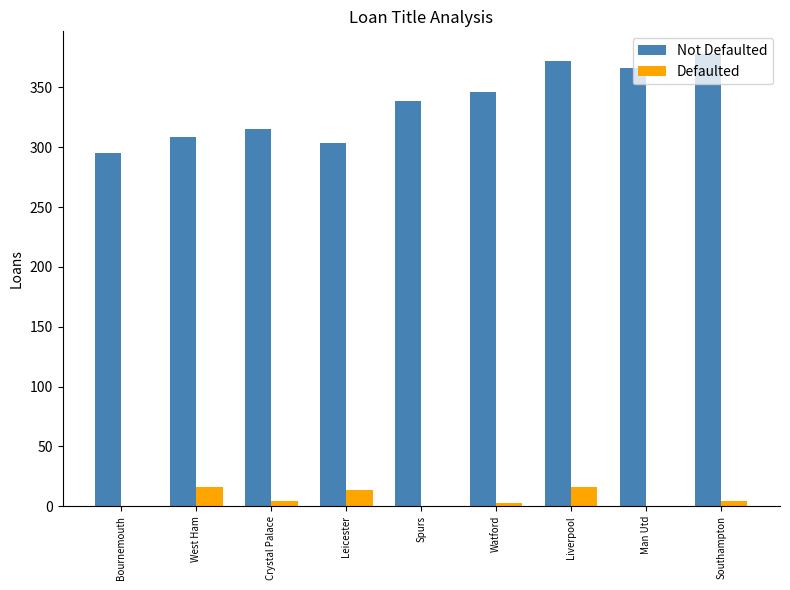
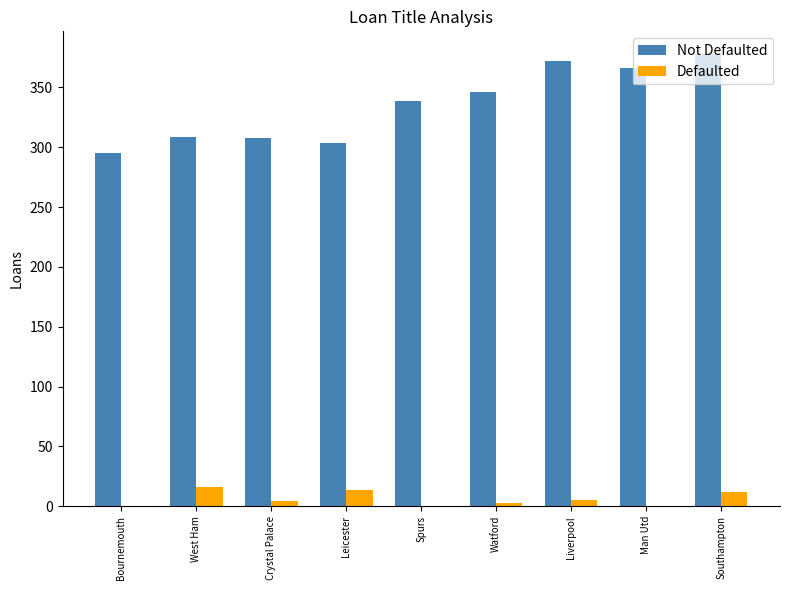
  {
    "Not Defaulted": {
      "Bournemouth": 295,
      "West Ham": 309,
-     "Crystal Palace": 315,
+     "Crystal Palace": 308,
      "Leicester": 304,
      "Spurs": 339,
      "Watford": 346,
      "Liverpool": 372
    },
    "Defaulted": {
      "Bournemouth": 0,
      "West Ham": 16,
      "Crystal Palace": 4,
      "Leicester": 14,
      "Spurs": 0,
      "Watford": 3,
-     "Liverpool": 16,
+     "Liverpool": 5,
      "Man Utd": 0,
-     "Southampton": 4
+     "Southampton": 12
    }
  }
